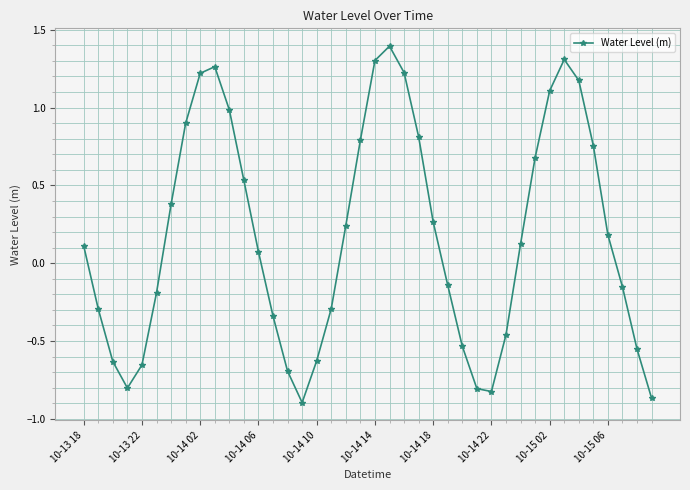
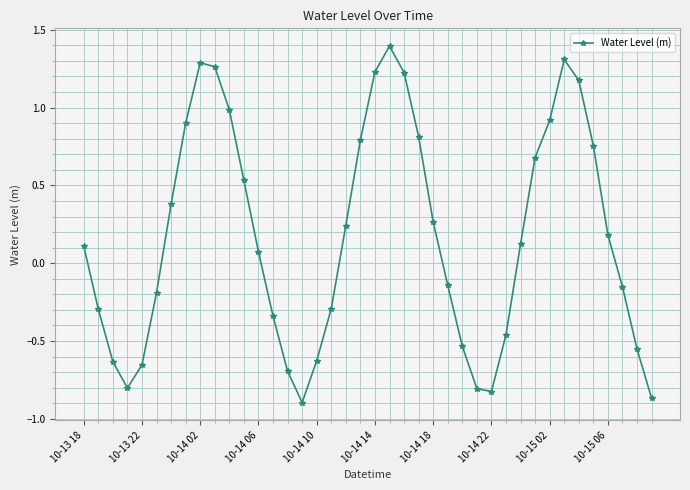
  {
    "10-13 18": 0.11,
    "10-13 22": -0.65,
-   "10-14 02": 1.22,
+   "10-14 02": 1.29,
    "10-14 06": 0.07,
    "10-14 10": -0.63,
-   "10-14 14": 1.30,
+   "10-14 14": 1.23,
    "10-14 18": 0.26,
    "10-14 22": -0.82,
-   "10-15 02": 1.11,
+   "10-15 02": 0.92,
    "10-15 06": 0.18
  }
